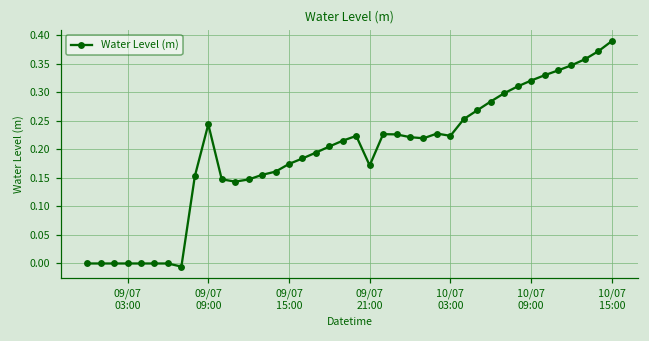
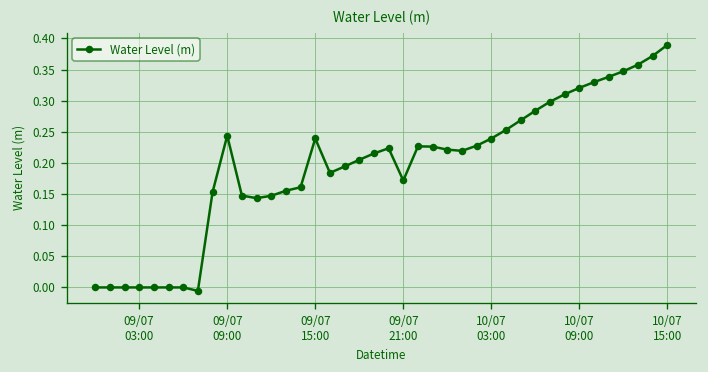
  {
    "09/07 03:00": 0.00,
    "09/07 09:00": 0.24,
-   "09/07 15:00": 0.17,
+   "09/07 15:00": 0.24,
    "09/07 21:00": 0.17,
-   "10/07 03:00": 0.22,
+   "10/07 03:00": 0.24,
    "10/07 09:00": 0.32,
    "10/07 15:00": 0.39
  }
